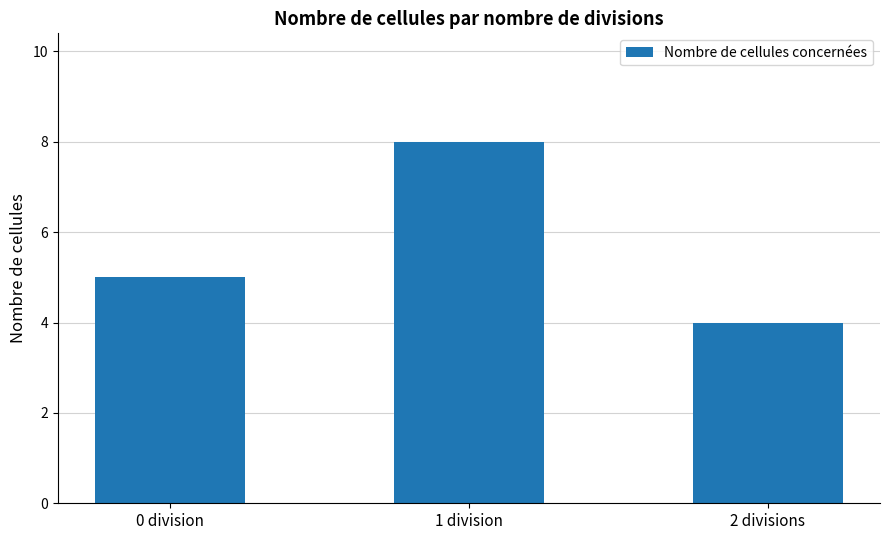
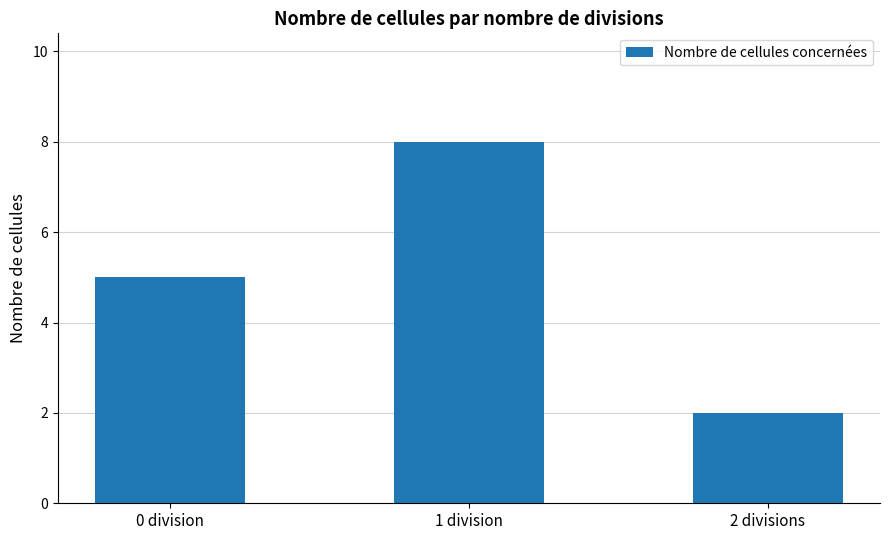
  {
    "0 division": 5,
    "1 division": 8,
-   "2 divisions": 4
+   "2 divisions": 2
  }
